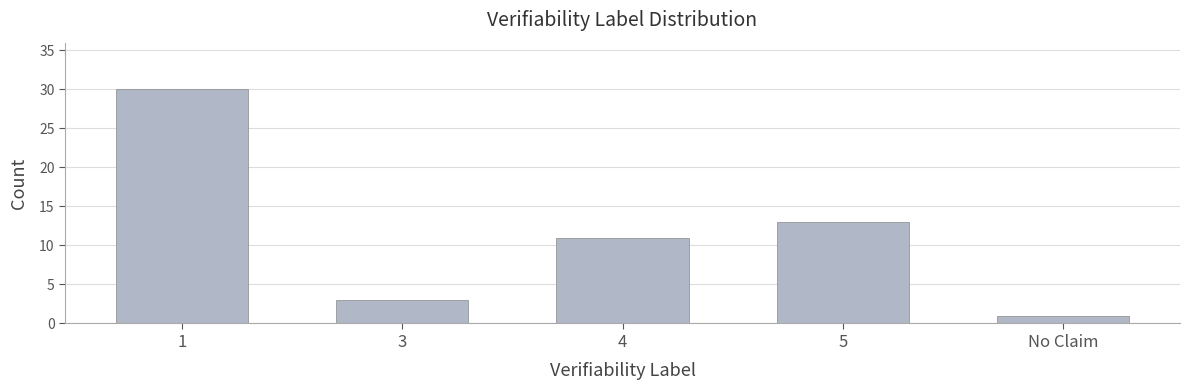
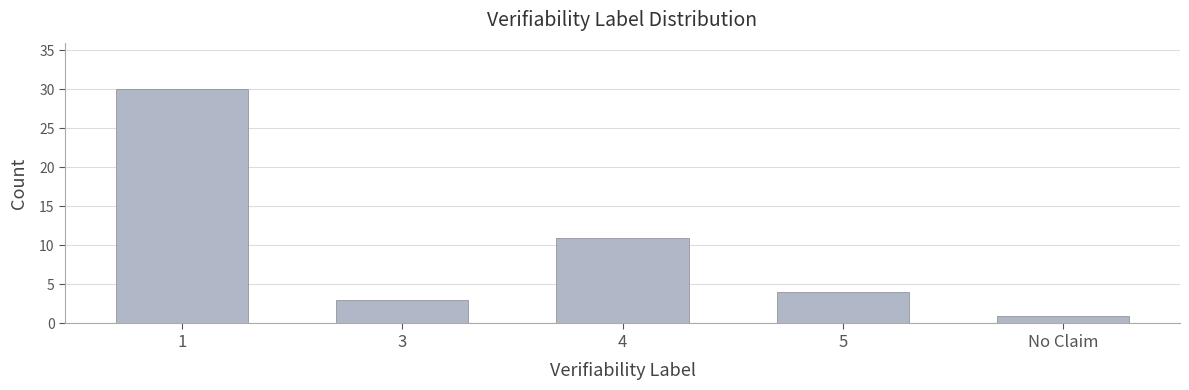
  {
    "1": 30,
    "3": 3,
    "4": 11,
-   "5": 13,
+   "5": 4,
    "No Claim": 1
  }
